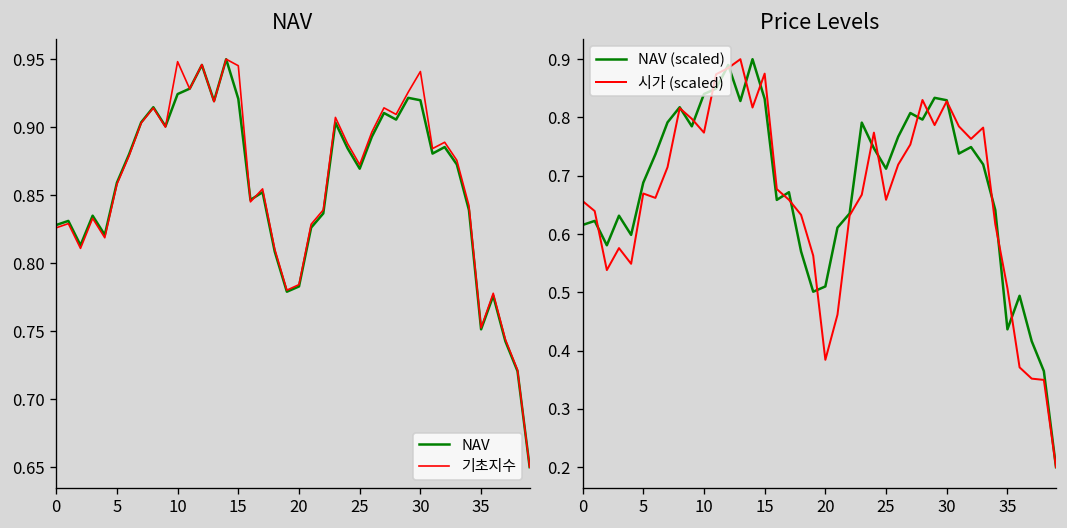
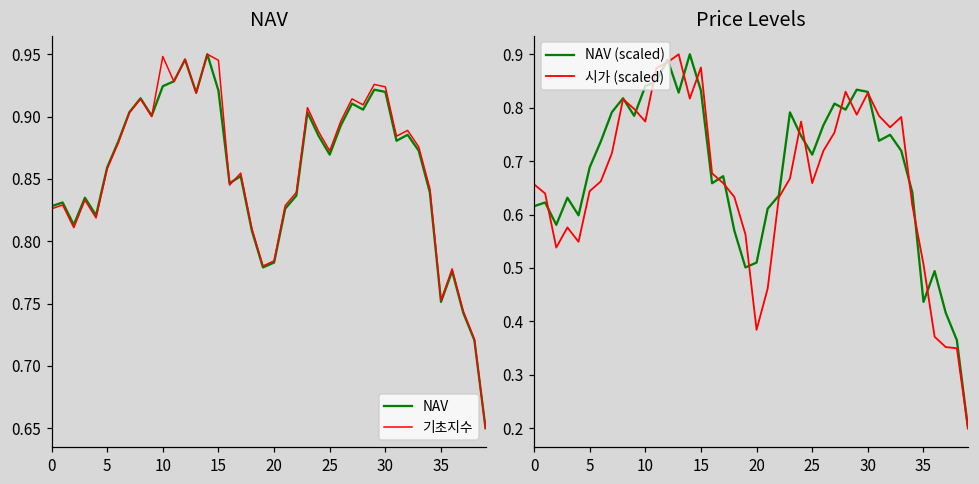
  {
    "NAV": {
      "NAV": {
        "10": 0.924,
        "15": 0.921,
        "25": 0.869,
        "30": 0.920
      },
      "기초지수": {
        "10": 0.948,
        "15": 0.945,
        "25": 0.872,
-       "30": 0.941
+       "30": 0.924
      }
    },
    "Price Levels": {
      "NAV (scaled)": {
        "0": 0.62,
        "5": 0.69,
        "15": 0.83,
        "20": 0.51,
        "25": 0.71,
        "35": 0.44
      },
      "시가 (scaled)": {
        "0": 0.66,
-       "5": 0.67,
+       "5": 0.64,
        "10": 0.77,
        "15": 0.88,
        "20": 0.38,
        "25": 0.66,
        "35": 0.51
      }
    }
  }
